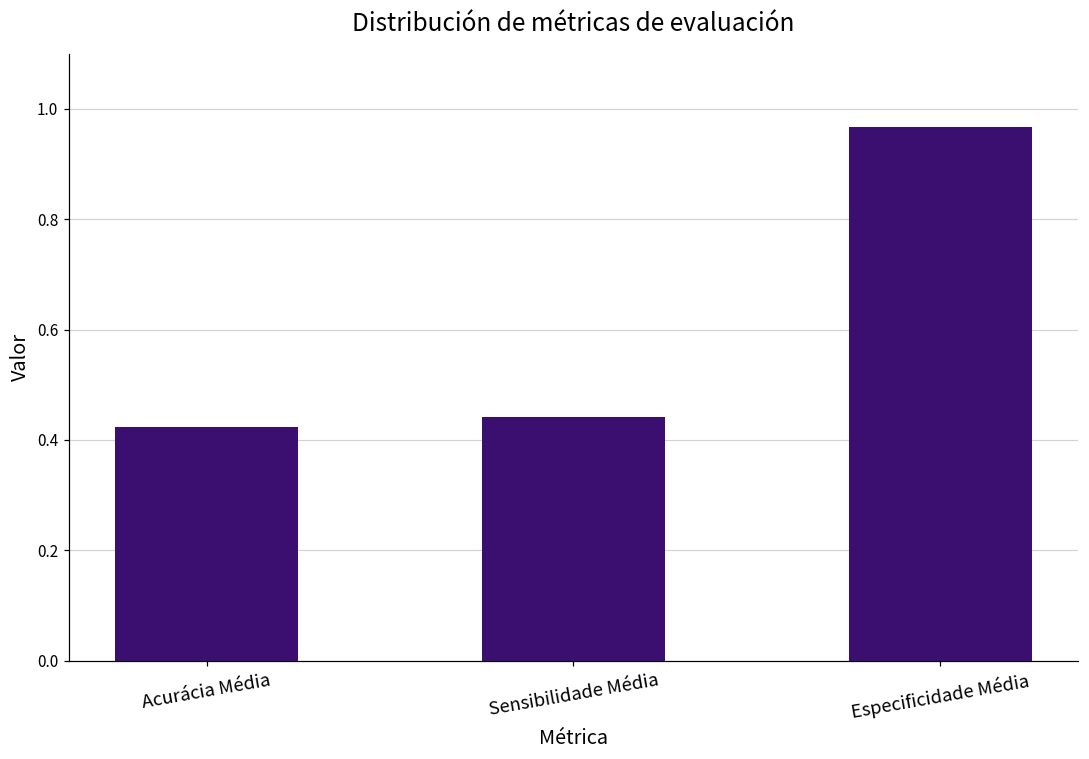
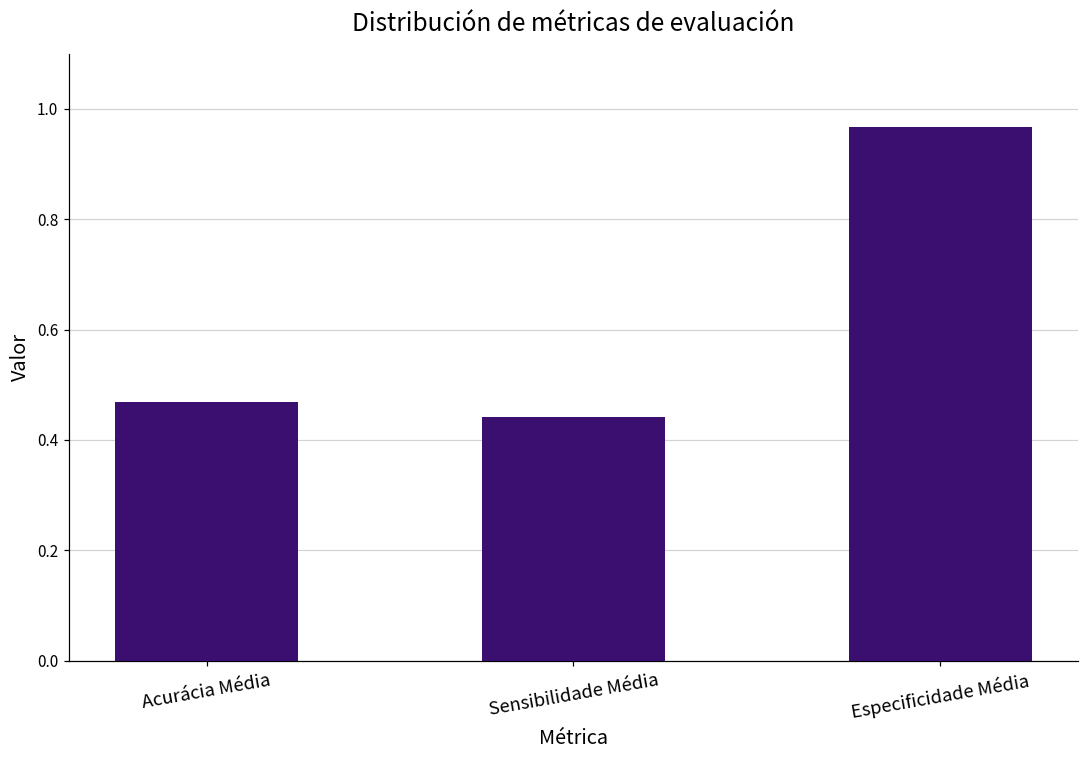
  {
-   "Acurácia Média": 0.42,
+   "Acurácia Média": 0.47,
    "Sensibilidade Média": 0.44,
    "Especificidade Média": 0.97
  }
